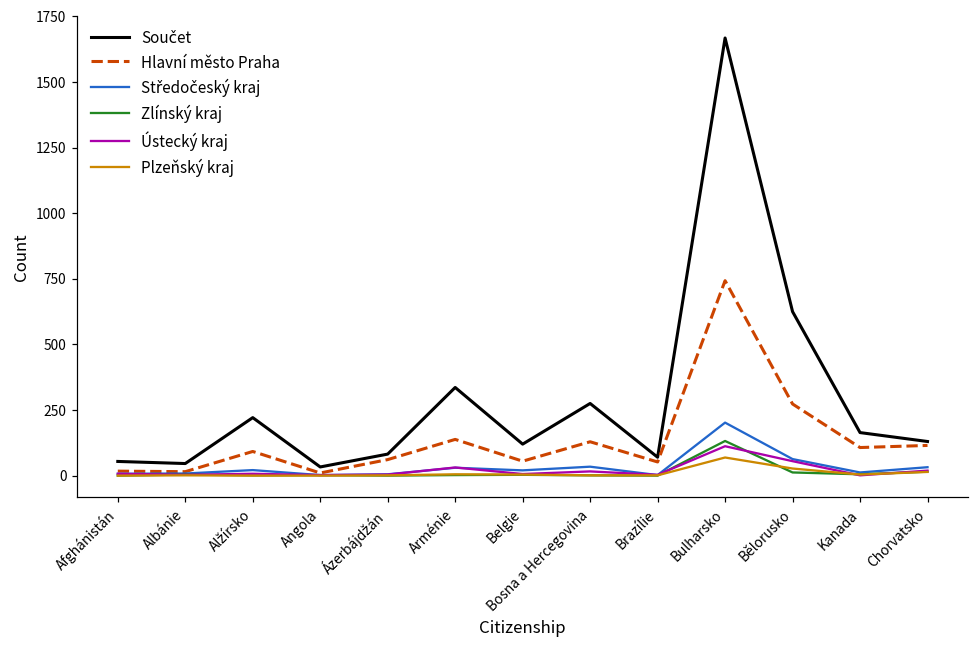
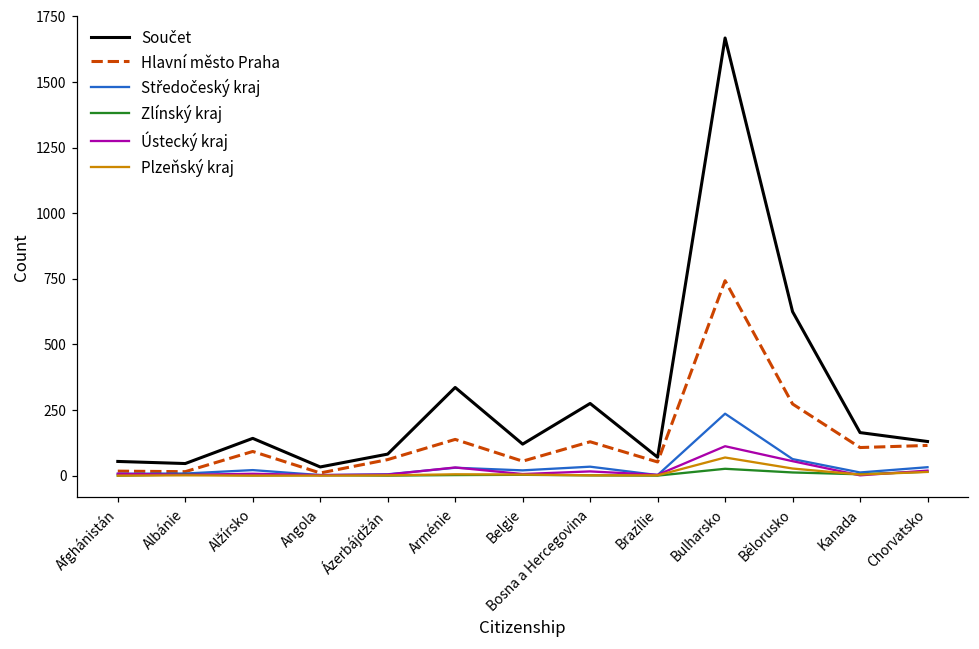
  {
    "Součet": {
      "Afghánistán": 50,
      "Albánie": 50,
-     "Alžírsko": 220,
+     "Alžírsko": 140,
      "Angola": 30,
      "Ázerbájdžán": 80,
      "Arménie": 340,
      "Belgie": 120,
      "Bosna a Hercegovina": 280,
      "Brazílie": 70,
      "Bulharsko": 1670,
      "Bělorusko": 630,
      "Kanada": 160,
      "Chorvatsko": 130
    },
    "Hlavní město Praha": {
      "Alžírsko": 90,
      "Ázerbájdžán": 60,
      "Arménie": 140,
      "Belgie": 60,
      "Bosna a Hercegovina": 130,
      "Brazílie": 50,
      "Bulharsko": 740,
      "Bělorusko": 270,
      "Kanada": 110,
      "Chorvatsko": 120
    },
    "Středočeský kraj": {
      "Alžírsko": 20,
      "Belgie": 20,
      "Bosna a Hercegovina": 30,
-     "Bulharsko": 200,
+     "Bulharsko": 240,
      "Chorvatsko": 30
    },
    "Zlínský kraj": {
-     "Bulharsko": 130,
+     "Bulharsko": 30,
      "Bělorusko": 10
    },
    "Ústecký kraj": {
      "Bosna a Hercegovina": 20,
      "Bulharsko": 110
    },
    "Plzeňský kraj": {
      "Bulharsko": 70,
      "Bělorusko": 30
    }
  }
